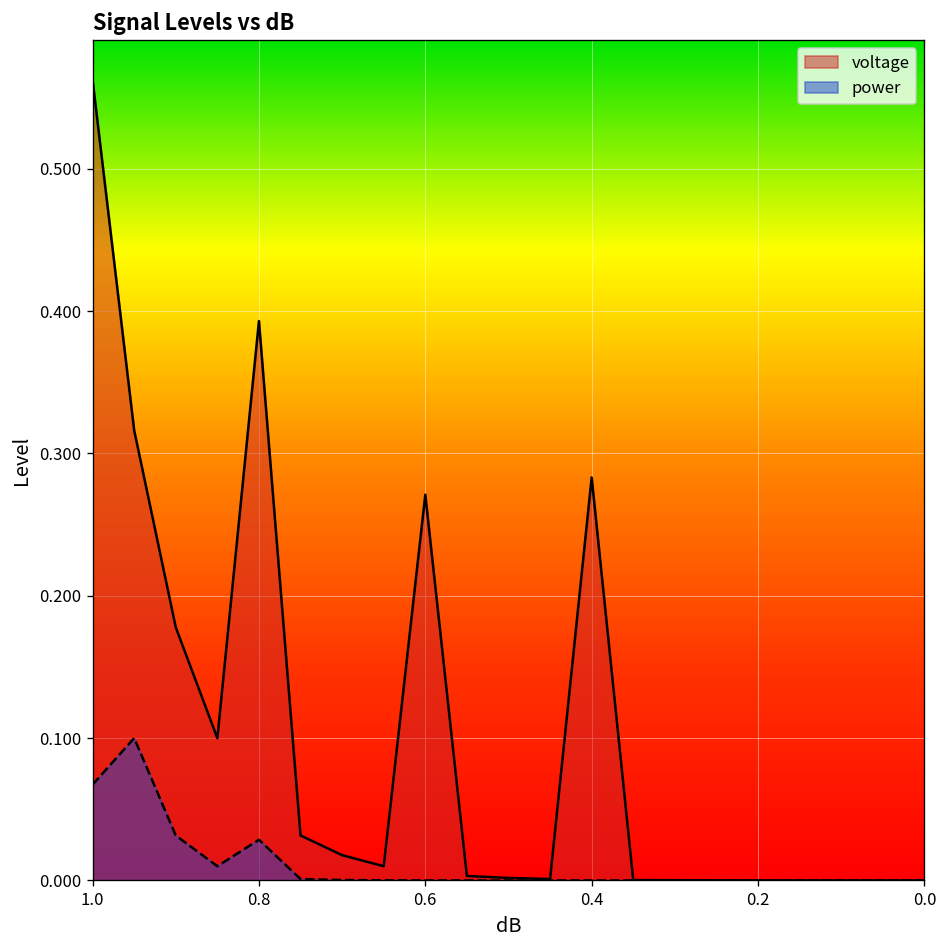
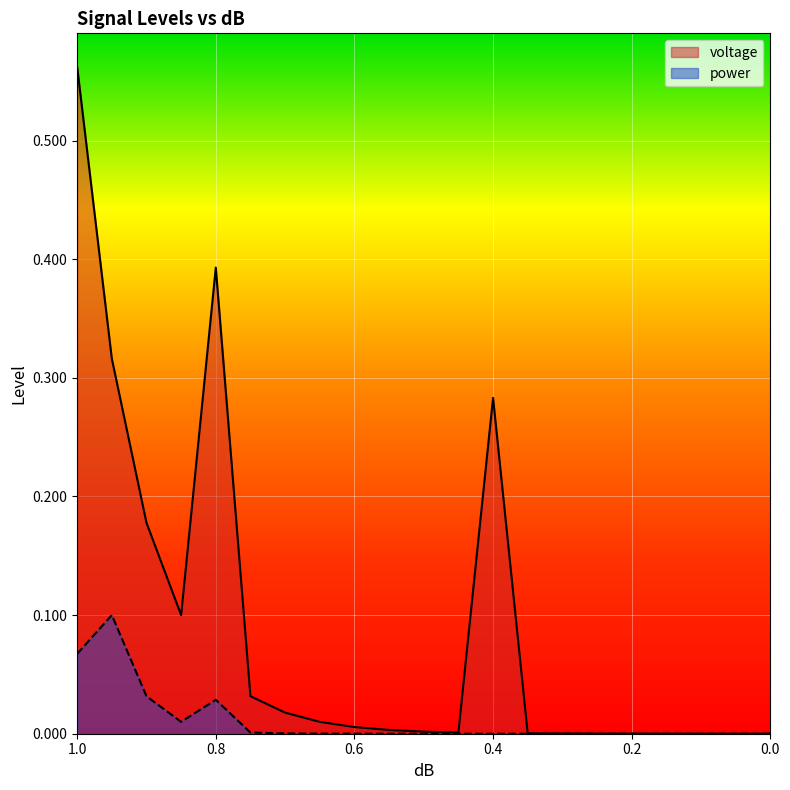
  {
    "voltage": {
      "1.0": 0.562,
      "0.8": 0.393,
-     "0.6": 0.271,
+     "0.6": 0.006,
      "0.4": 0.283
    },
    "power": {
      "1.0": 0.067,
      "0.8": 0.029,
      "0.6": 0.000,
      "0.4": 0.000
    }
  }
